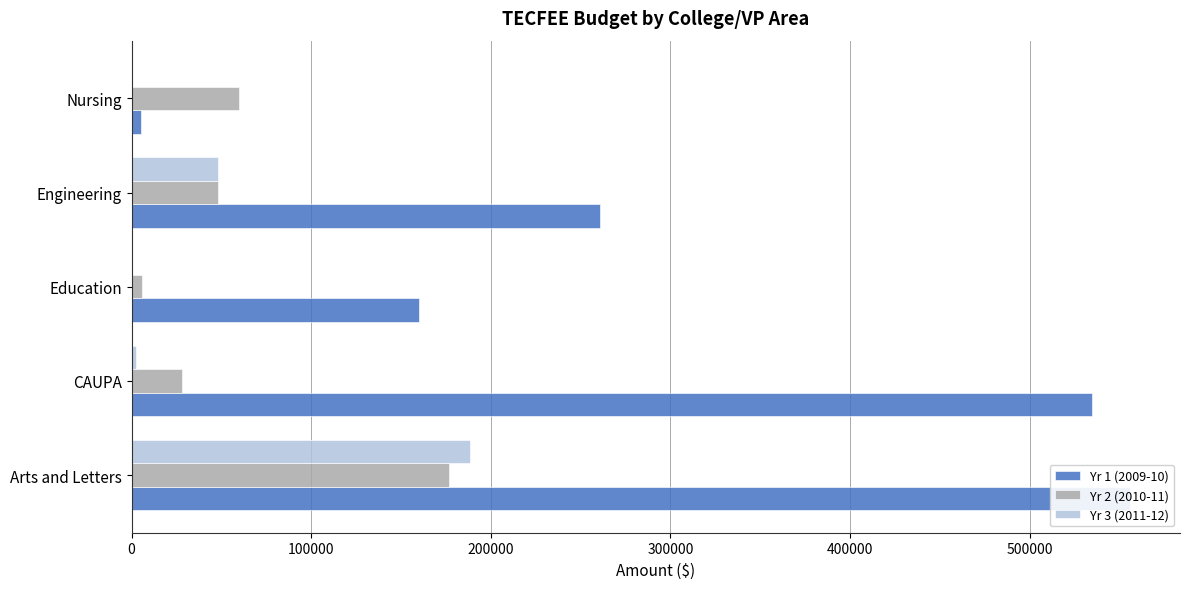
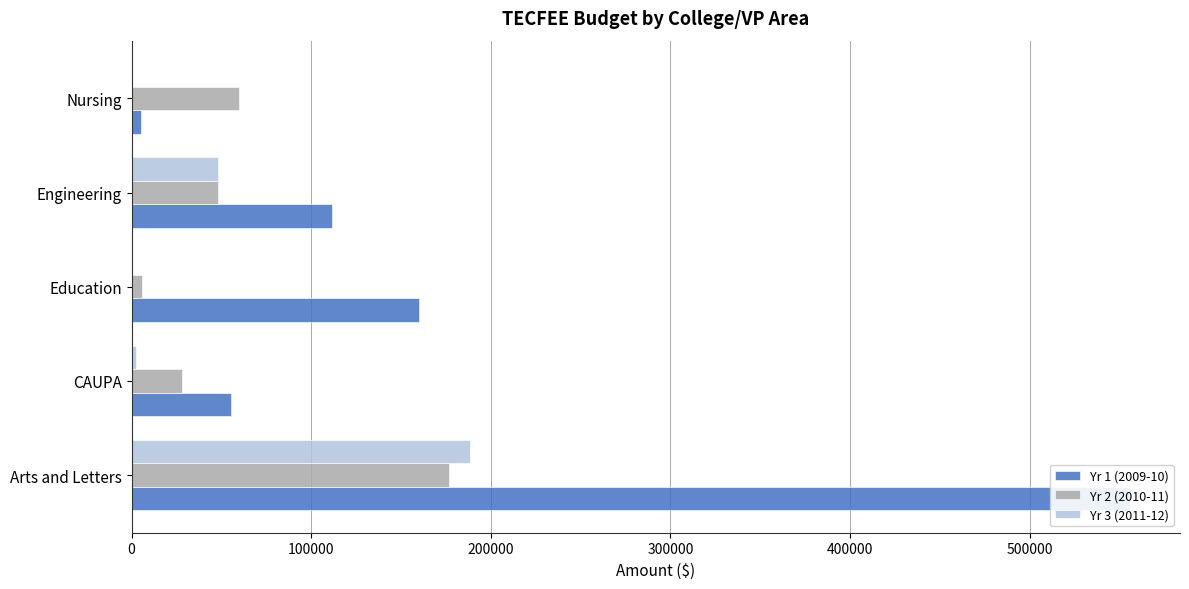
  {
    "Yr 1 (2009-10)": {
      "Nursing": 5000,
-     "Engineering": 261000,
+     "Engineering": 112000,
      "Education": 160000,
-     "CAUPA": 535000
+     "CAUPA": 55000
    }
  }
